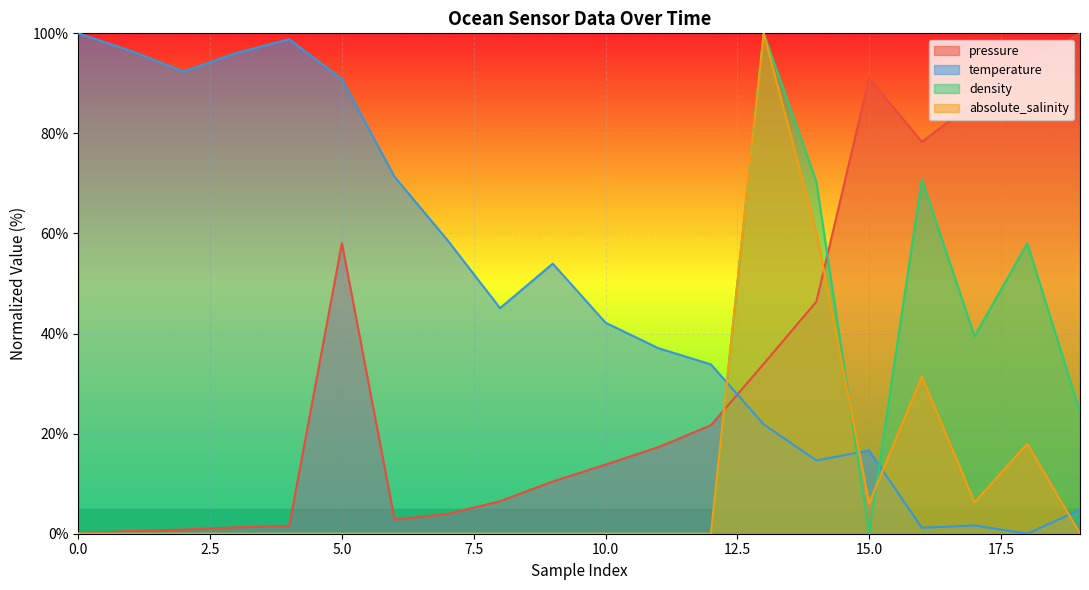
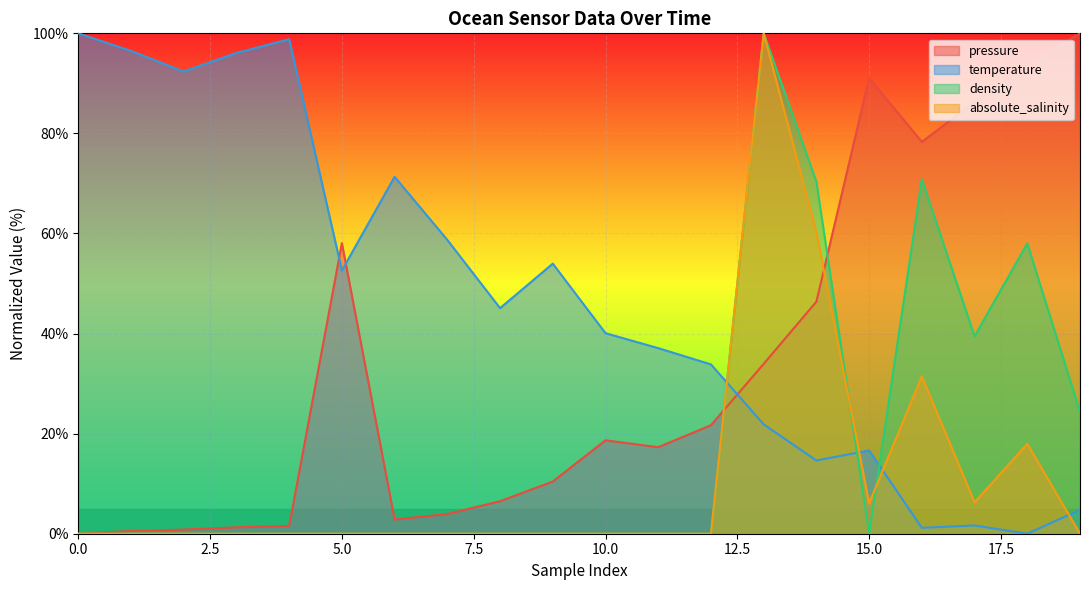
  {
    "pressure": {
      "5.0": "58%",
-     "10.0": "14%",
+     "10.0": "19%",
      "15.0": "91%"
    },
    "temperature": {
      "0.0": "100%",
-     "5.0": "91%",
-     "10.0": "42%",
+     "5.0": "53%",
+     "10.0": "40%",
      "15.0": "17%"
    },
    "absolute_salinity": {
      "15.0": "6%"
    }
  }
